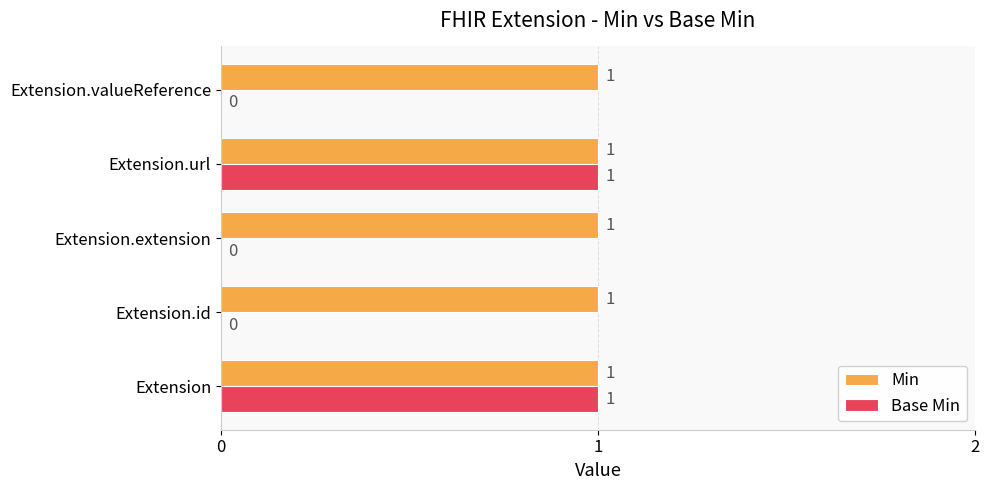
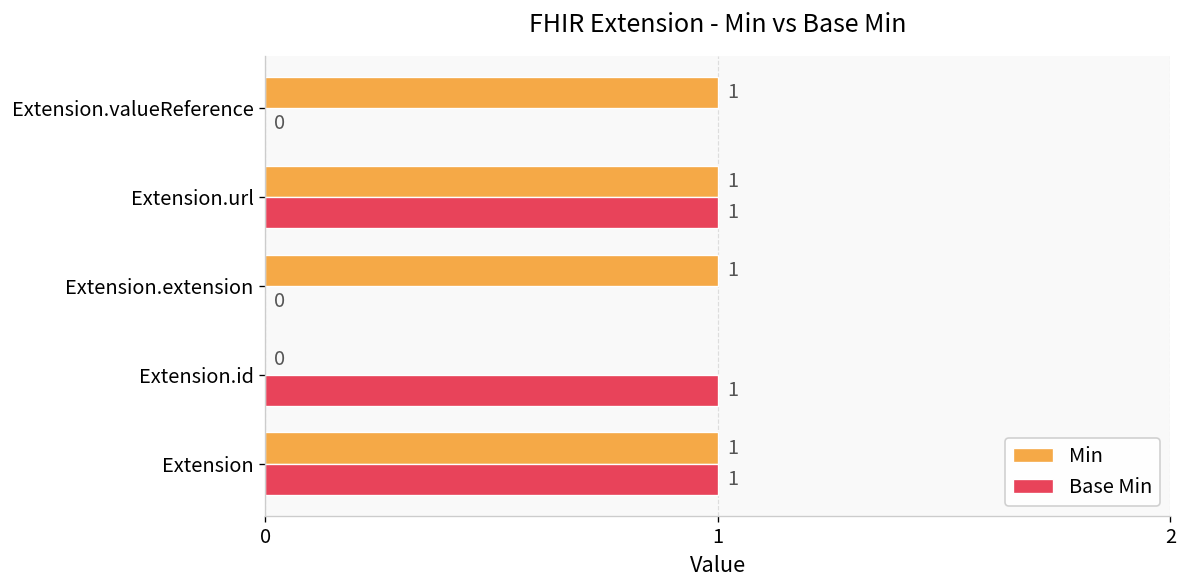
  {
    "Min": {
      "Extension.valueReference": 1,
      "Extension.url": 1,
      "Extension.extension": 1,
-     "Extension.id": 1,
+     "Extension.id": 0,
      "Extension": 1
    },
    "Base Min": {
      "Extension.valueReference": 0,
      "Extension.url": 1,
      "Extension.extension": 0,
-     "Extension.id": 0,
+     "Extension.id": 1,
      "Extension": 1
    }
  }
